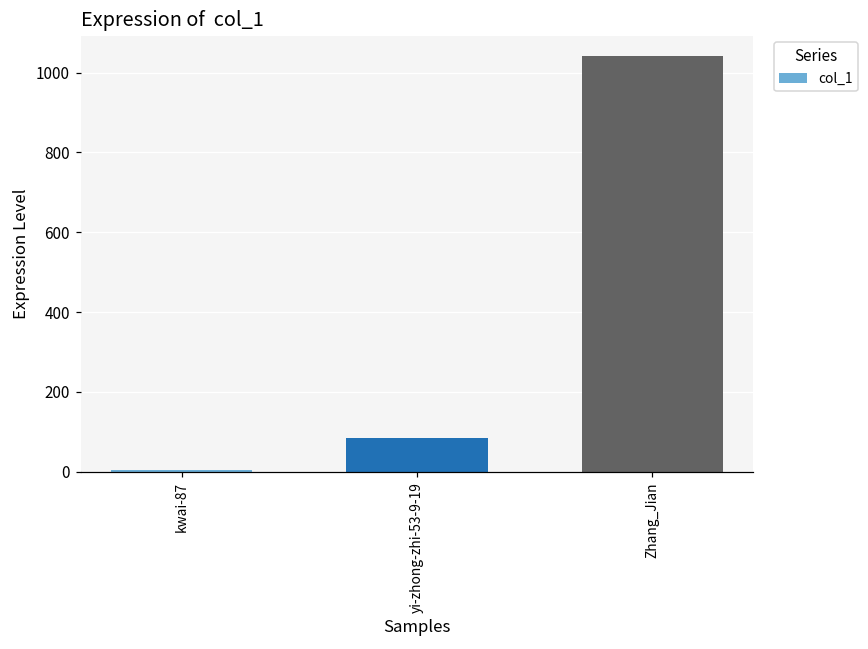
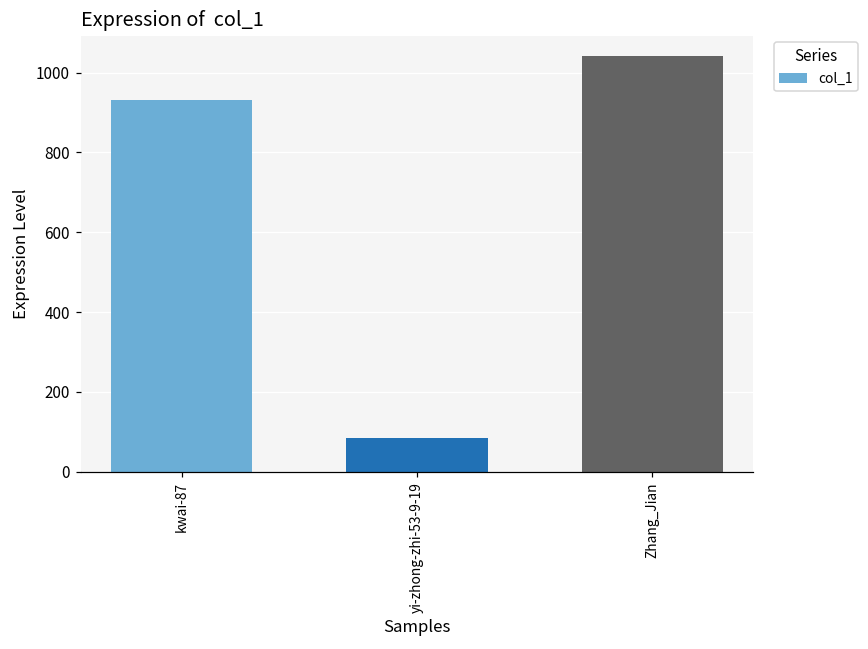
  {
-   "kwai-87": 0,
+   "kwai-87": 930,
    "yi-zhong-zhi-53-9-19": 90,
    "Zhang_Jian": 1040
  }
